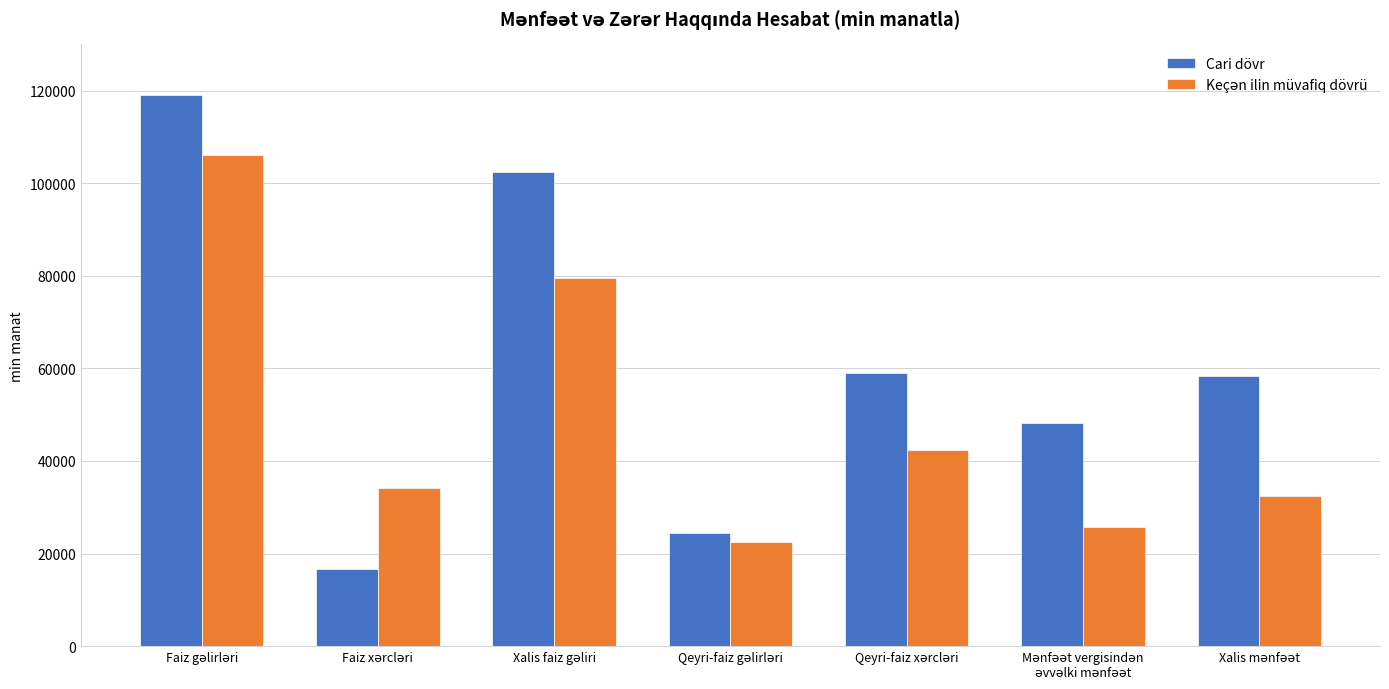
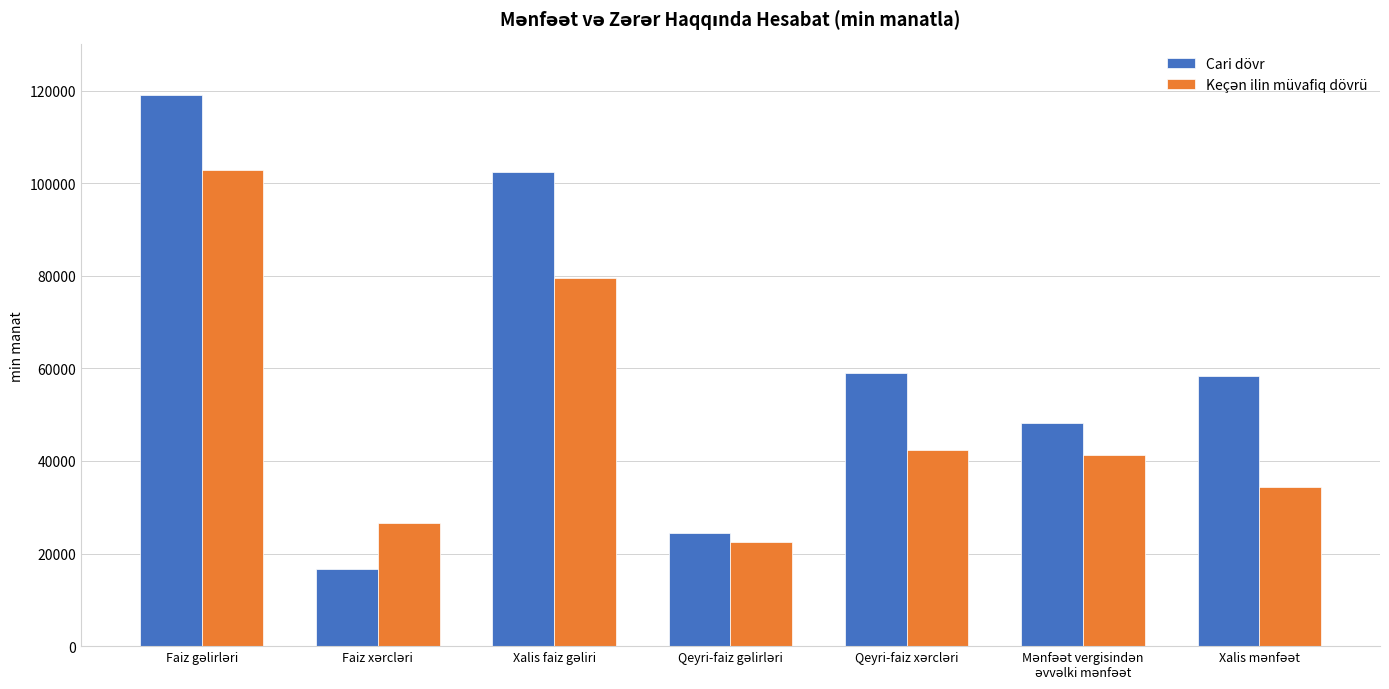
  {
    "Cari dövr": {
      "Faiz gəlirləri": 119000,
      "Faiz xərcləri": 17000,
      "Xalis faiz gəliri": 102000,
      "Qeyri-faiz gəlirləri": 24000,
      "Qeyri-faiz xərcləri": 59000,
      "Mənfəət vergisindən əvvəlki mənfəət": 48000,
      "Xalis mənfəət": 58000
    },
    "Keçən ilin müvafiq dövrü": {
-     "Faiz gəlirləri": 106000,
-     "Faiz xərcləri": 34000,
+     "Faiz gəlirləri": 103000,
+     "Faiz xərcləri": 27000,
      "Xalis faiz gəliri": 79000,
      "Qeyri-faiz gəlirləri": 23000,
      "Qeyri-faiz xərcləri": 42000,
-     "Mənfəət vergisindən əvvəlki mənfəət": 26000,
-     "Xalis mənfəət": 32000
+     "Mənfəət vergisindən əvvəlki mənfəət": 41000,
+     "Xalis mənfəət": 34000
    }
  }
